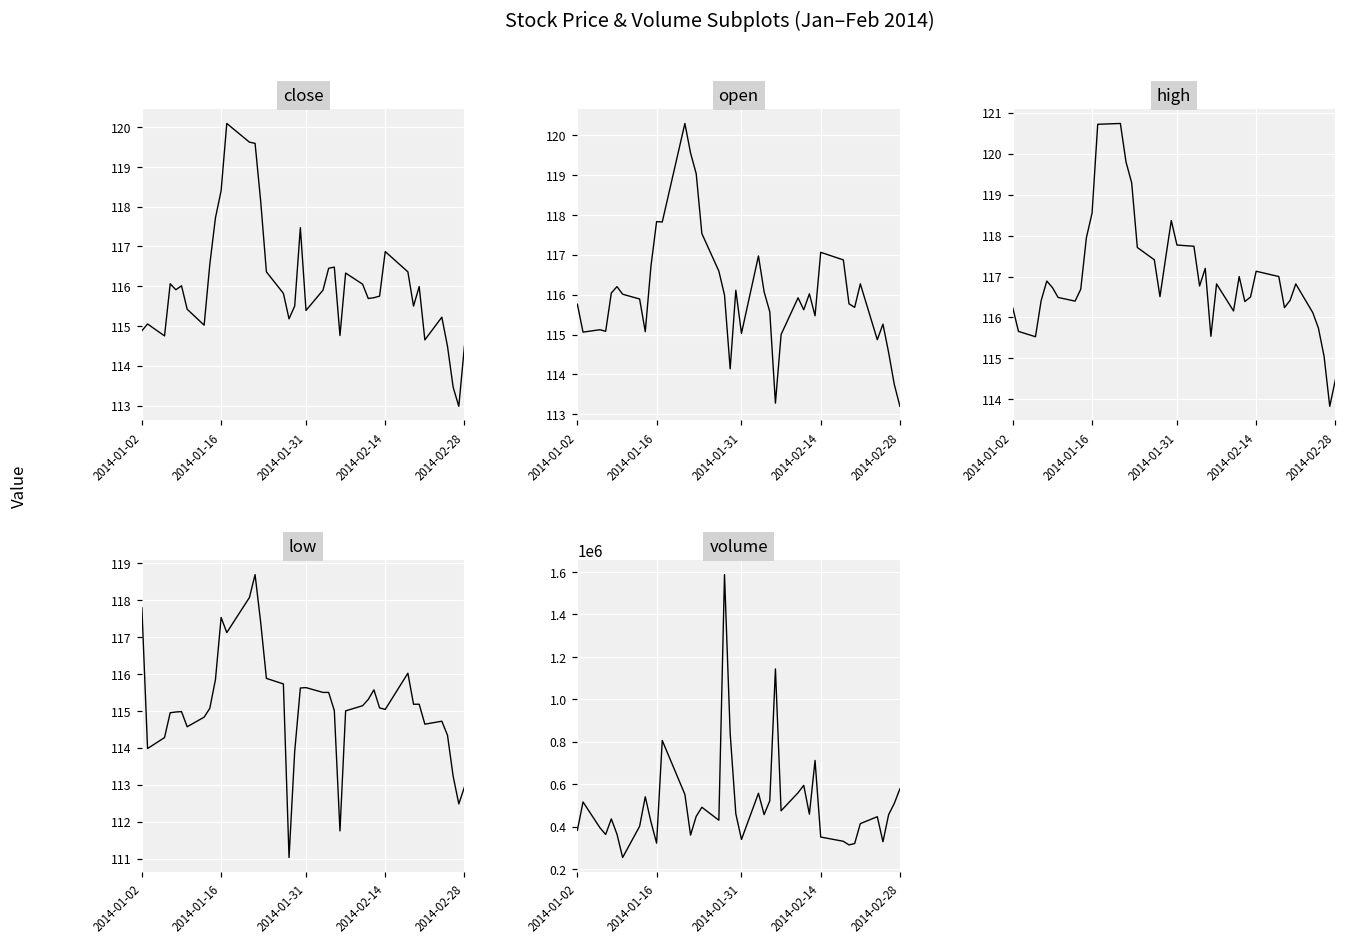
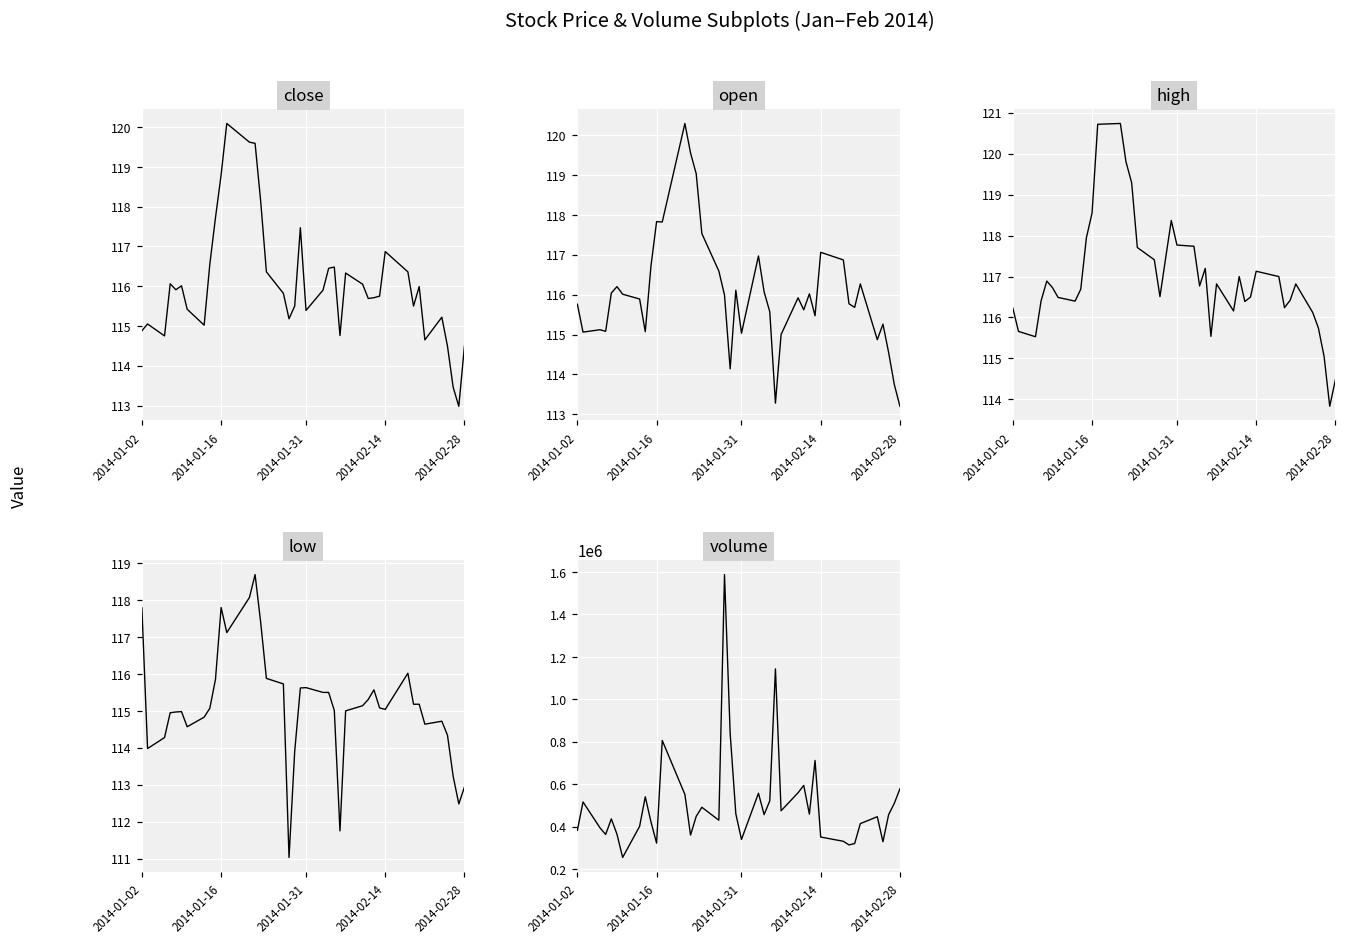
  {
    "close": {
      "2014-01-02": 114.9,
-     "2014-01-16": 118.4,
+     "2014-01-16": 118.8,
      "2014-01-31": 115.4,
      "2014-02-14": 116.9,
      "2014-02-28": 114.5
    },
    "open": {
      "2014-01-02": 115.8,
      "2014-01-16": 117.8,
      "2014-01-31": 115.0,
      "2014-02-14": 117.1,
      "2014-02-28": 113.2
    },
    "high": {
      "2014-01-02": 116.2,
      "2014-01-16": 118.6,
      "2014-01-31": 117.8,
      "2014-02-14": 117.1,
      "2014-02-28": 114.5
    },
    "low": {
      "2014-01-02": 117.8,
-     "2014-01-16": 117.5,
+     "2014-01-16": 117.8,
      "2014-01-31": 115.6,
      "2014-02-14": 115.0,
      "2014-02-28": 112.9
    },
    "volume": {
      "2014-01-02": 380000,
      "2014-01-16": 320000,
      "2014-01-31": 340000,
      "2014-02-14": 350000,
      "2014-02-28": 580000
    }
  }
